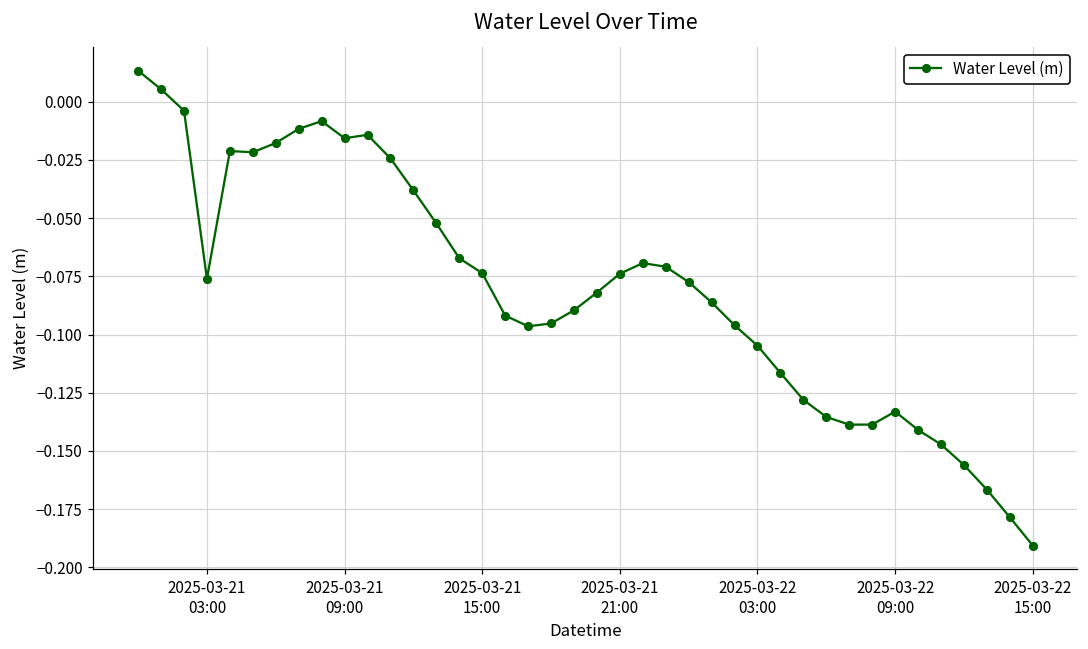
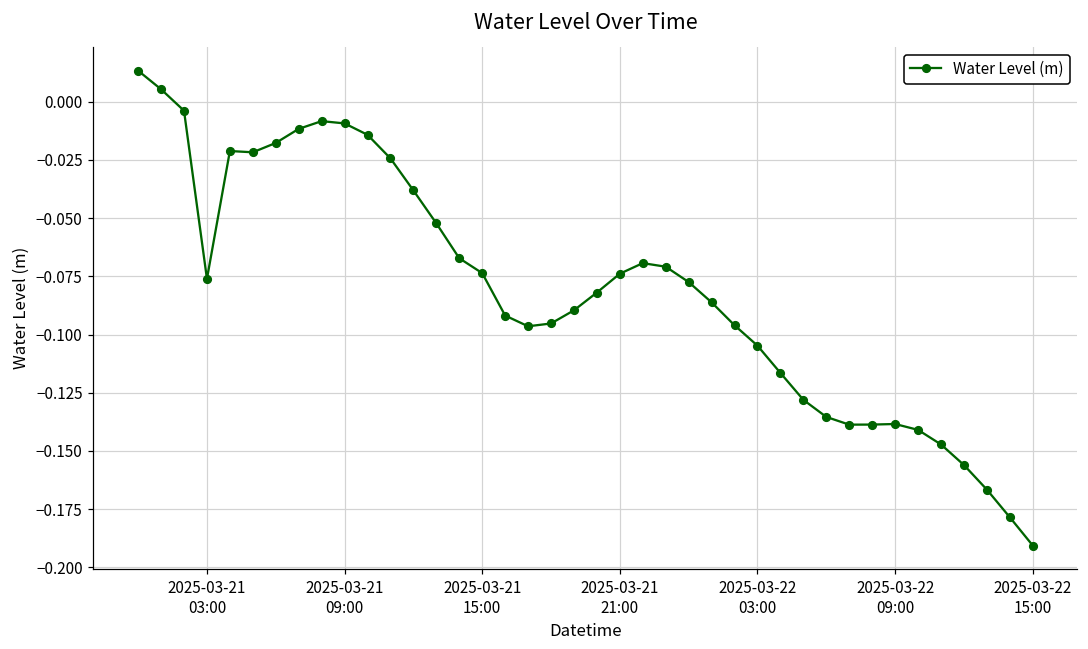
  {
    "2025-03-21 03:00": -0.076,
-   "2025-03-21 09:00": -0.016,
+   "2025-03-21 09:00": -0.009,
    "2025-03-21 15:00": -0.074,
    "2025-03-21 21:00": -0.074,
    "2025-03-22 03:00": -0.105,
-   "2025-03-22 09:00": -0.133,
+   "2025-03-22 09:00": -0.138,
    "2025-03-22 15:00": -0.191
  }
